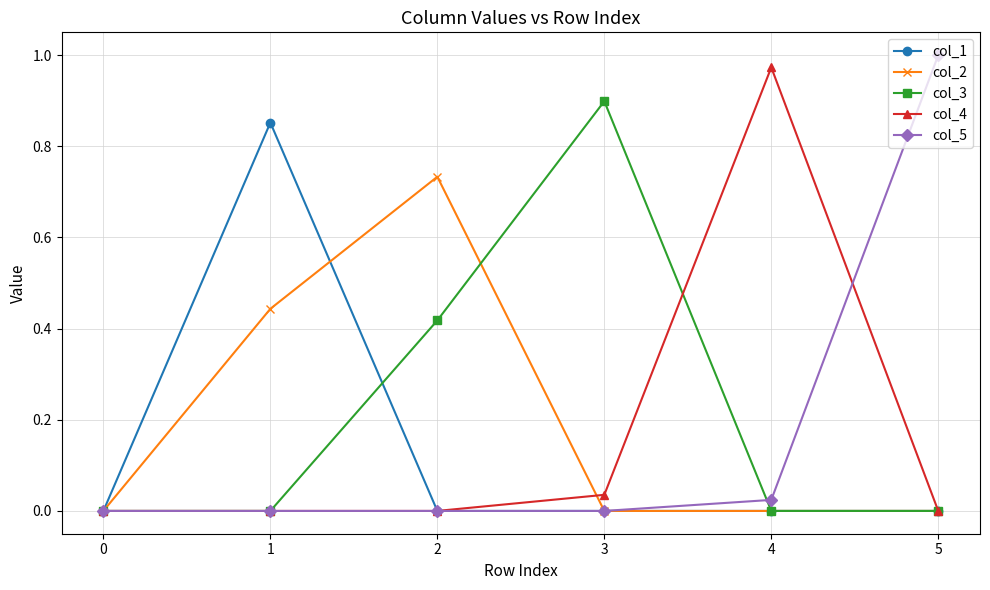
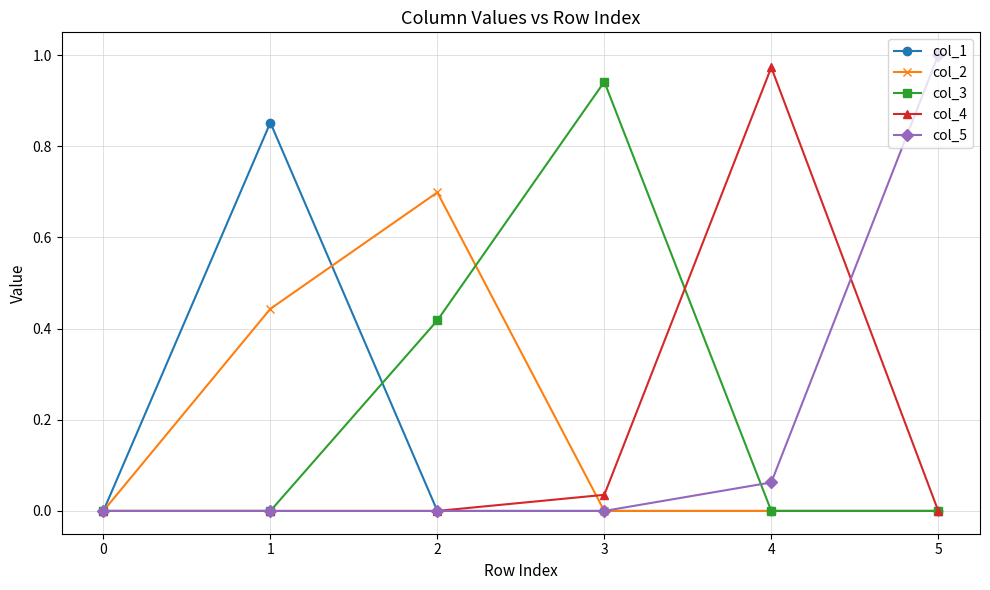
  {
    "col_1": {
      "1": 0.85
    },
    "col_2": {
      "1": 0.44,
-     "2": 0.73
+     "2": 0.70
    },
    "col_3": {
      "2": 0.42,
-     "3": 0.90
+     "3": 0.94
    },
    "col_4": {
      "3": 0.04,
      "4": 0.97
    },
    "col_5": {
-     "4": 0.02
+     "4": 0.06
    }
  }
